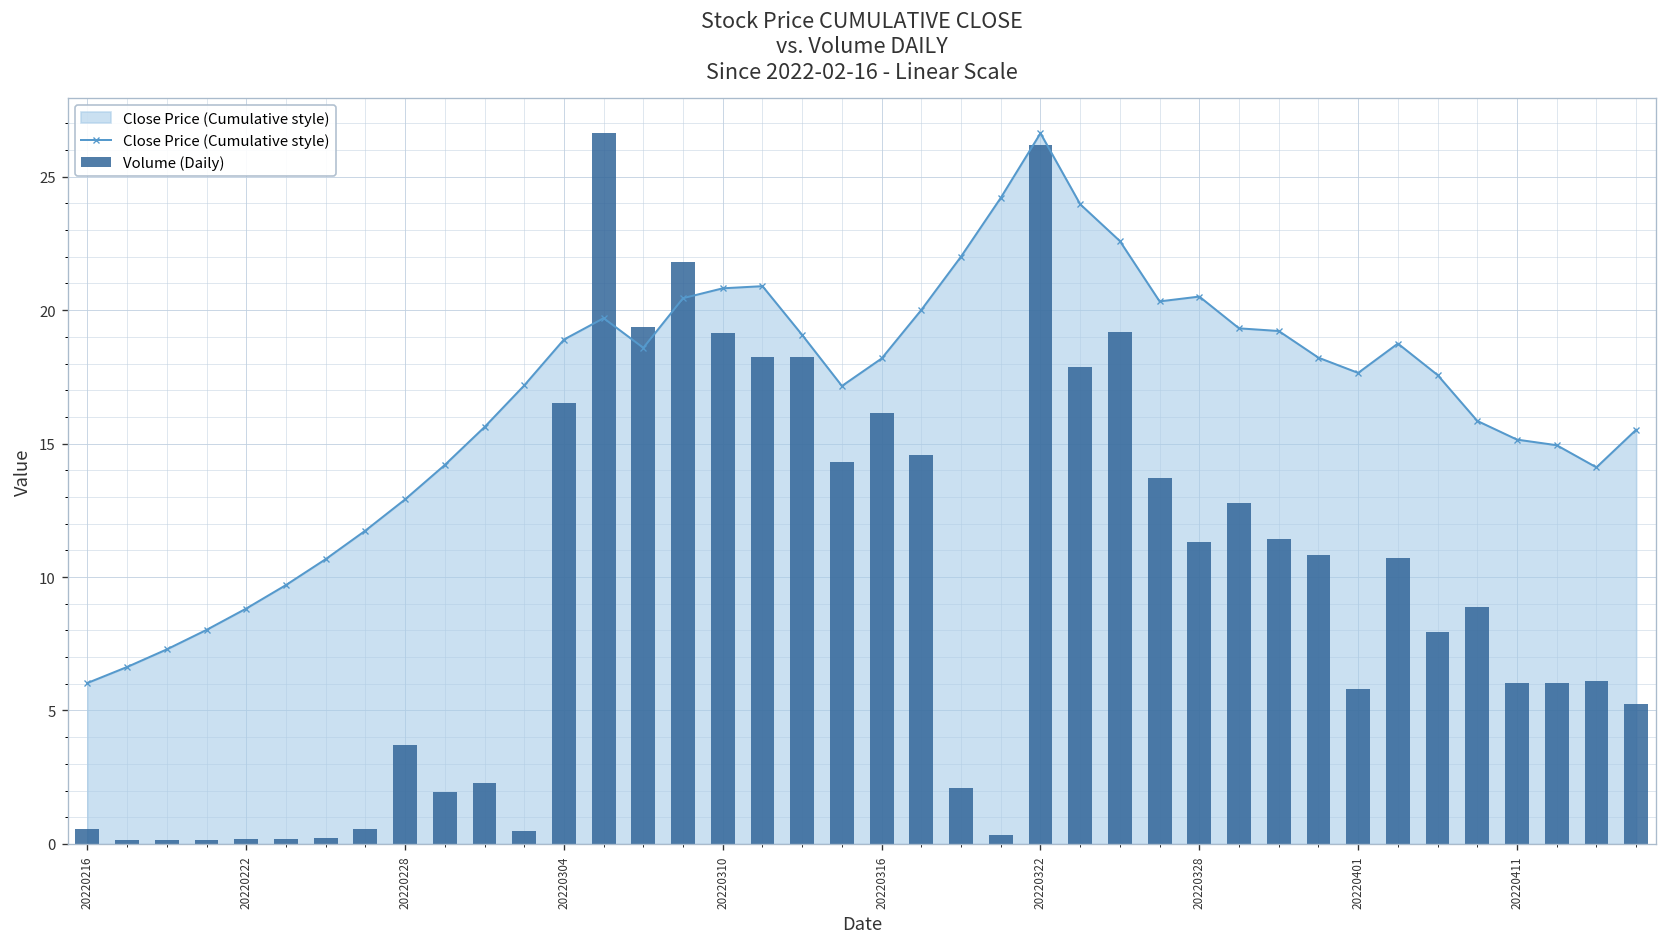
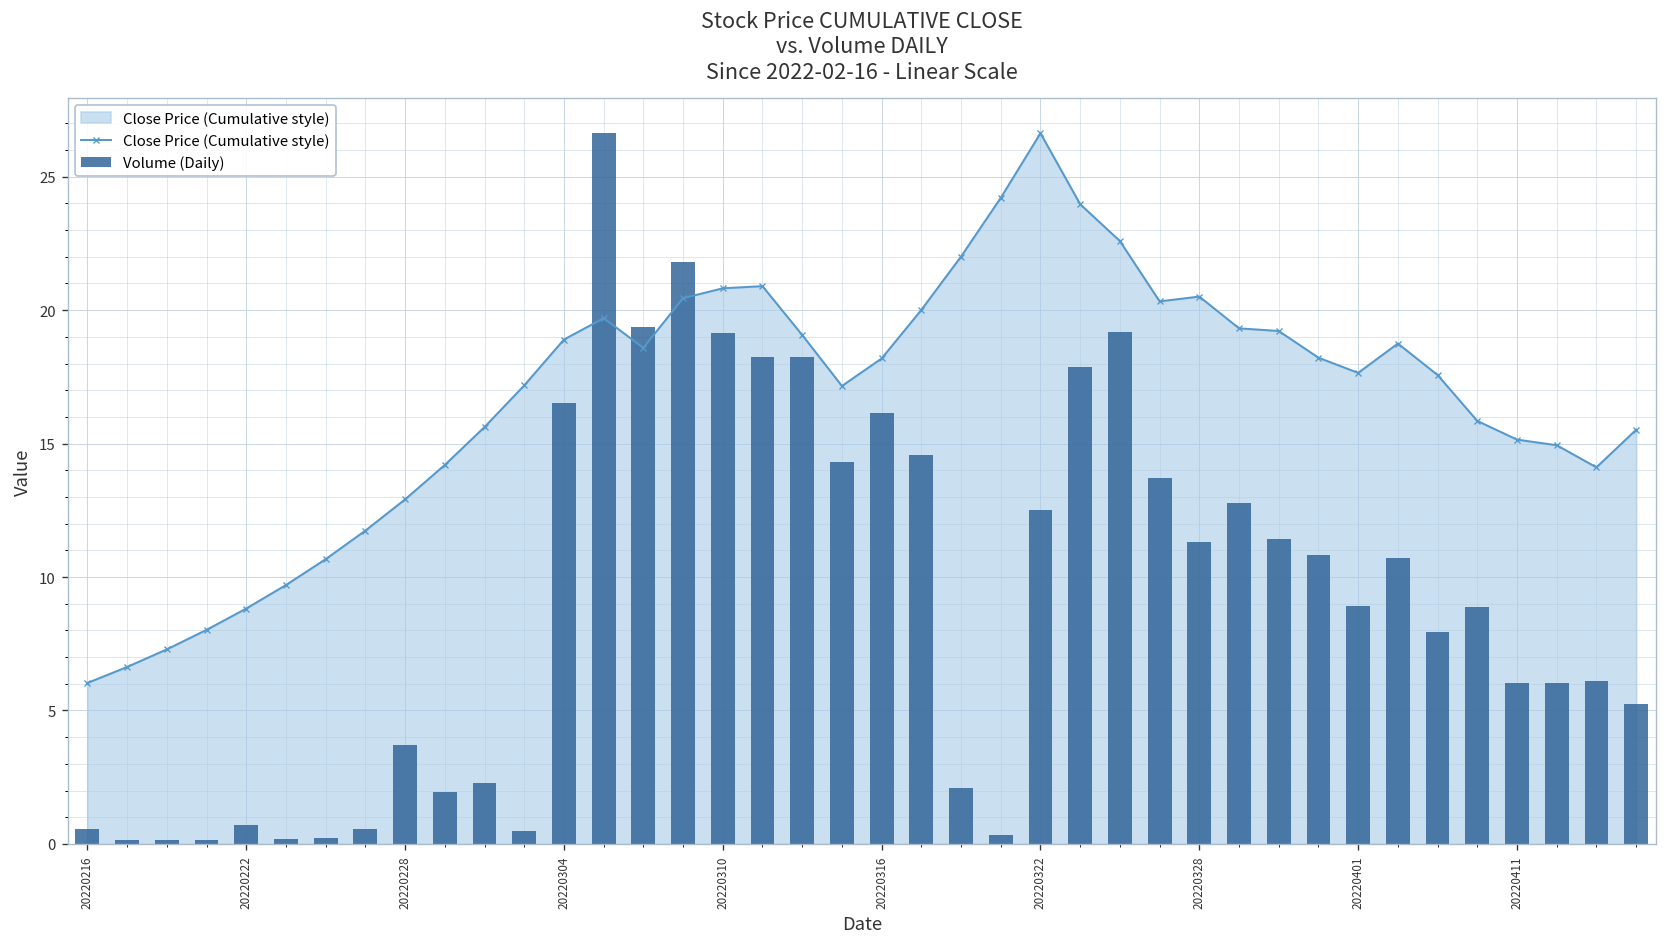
  {
    "Volume (Daily)": {
      "20220216": 0.5,
-     "20220222": 0.2,
+     "20220222": 0.7,
      "20220228": 3.7,
      "20220304": 16.5,
      "20220310": 19.1,
      "20220316": 16.2,
-     "20220322": 26.2,
+     "20220322": 12.5,
      "20220328": 11.3,
-     "20220401": 5.8,
+     "20220401": 8.9,
      "20220411": 6.0
    }
  }
